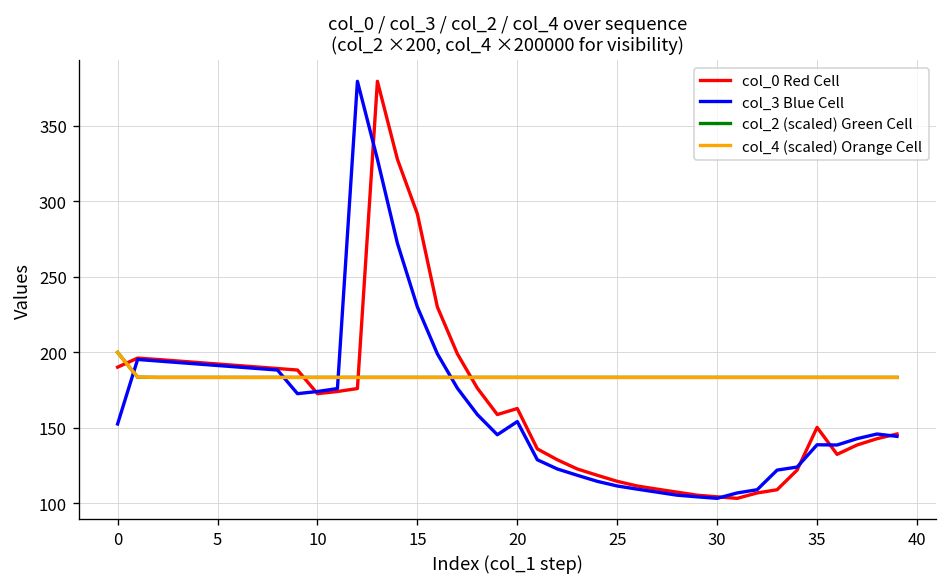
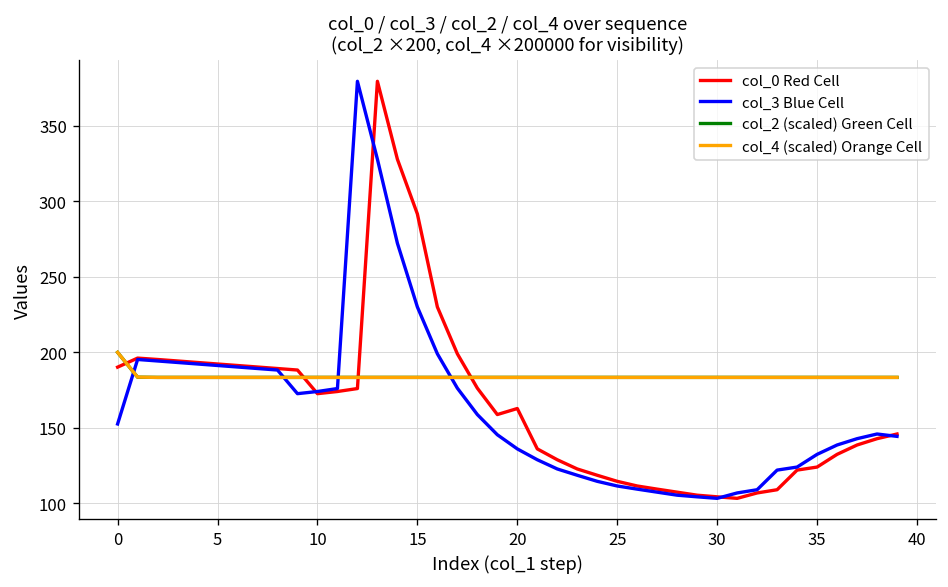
  {
    "col_0 Red Cell": {
      "0": 190,
      "15": 291,
      "20": 163,
      "25": 114,
-     "35": 150
+     "35": 124
    },
    "col_3 Blue Cell": {
      "0": 152,
      "15": 230,
-     "20": 154,
+     "20": 136,
      "25": 111,
-     "35": 139
+     "35": 132
    },
    "col_4 (scaled) Orange Cell": {
      "0": 200,
      "5": 183,
      "10": 183,
      "15": 183,
      "20": 183,
      "25": 183,
      "30": 183,
      "35": 183
    }
  }
